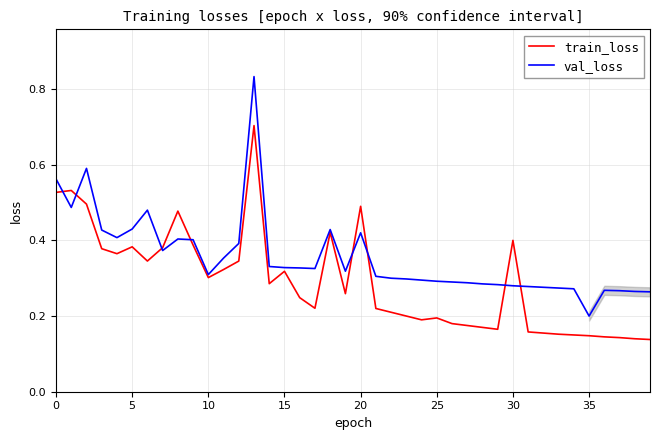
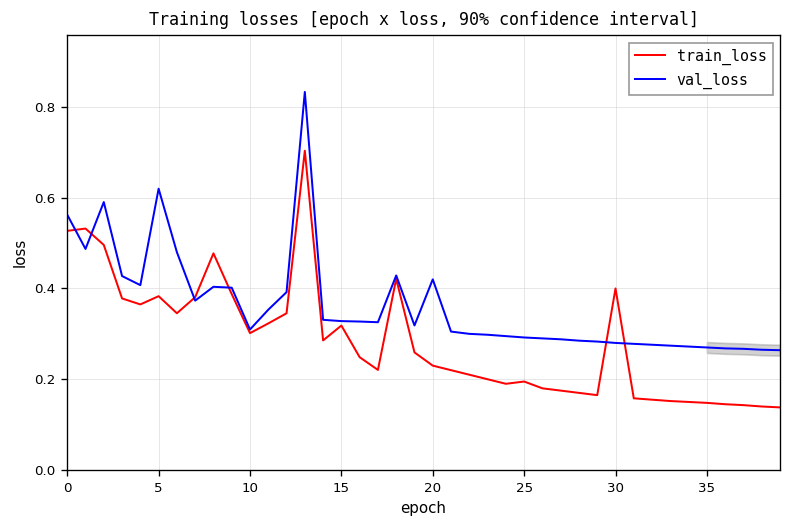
  {
    "train_loss": {
      "0": 0.53,
      "5": 0.38,
      "10": 0.30,
      "15": 0.32,
-     "20": 0.49,
+     "20": 0.23,
      "25": 0.20,
      "30": 0.40,
      "35": 0.15
    },
    "val_loss": {
      "0": 0.56,
-     "5": 0.43,
+     "5": 0.62,
      "10": 0.31,
      "15": 0.33,
      "20": 0.42,
      "25": 0.29,
      "30": 0.28,
-     "35": 0.20
+     "35": 0.27
    }
  }
